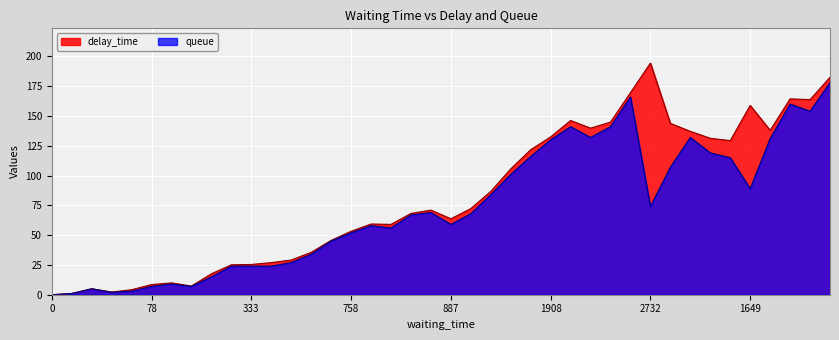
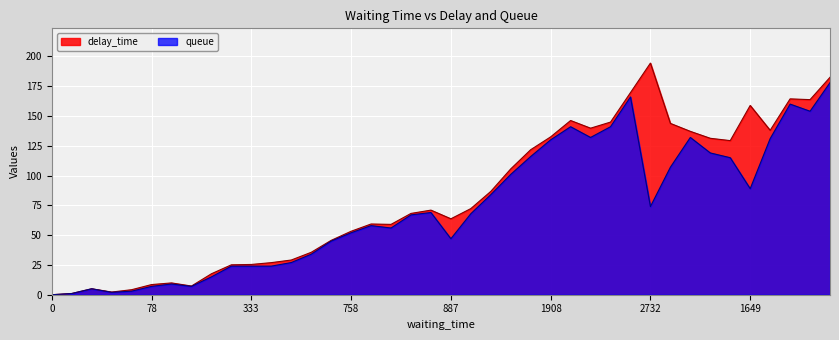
  {
    "delay_time": {
      "887": 64,
      "1908": 132,
      "2732": 194,
      "1649": 159
    },
    "queue": {
-     "887": 59,
+     "887": 47,
      "1908": 130,
      "2732": 74,
      "1649": 89
    }
  }
